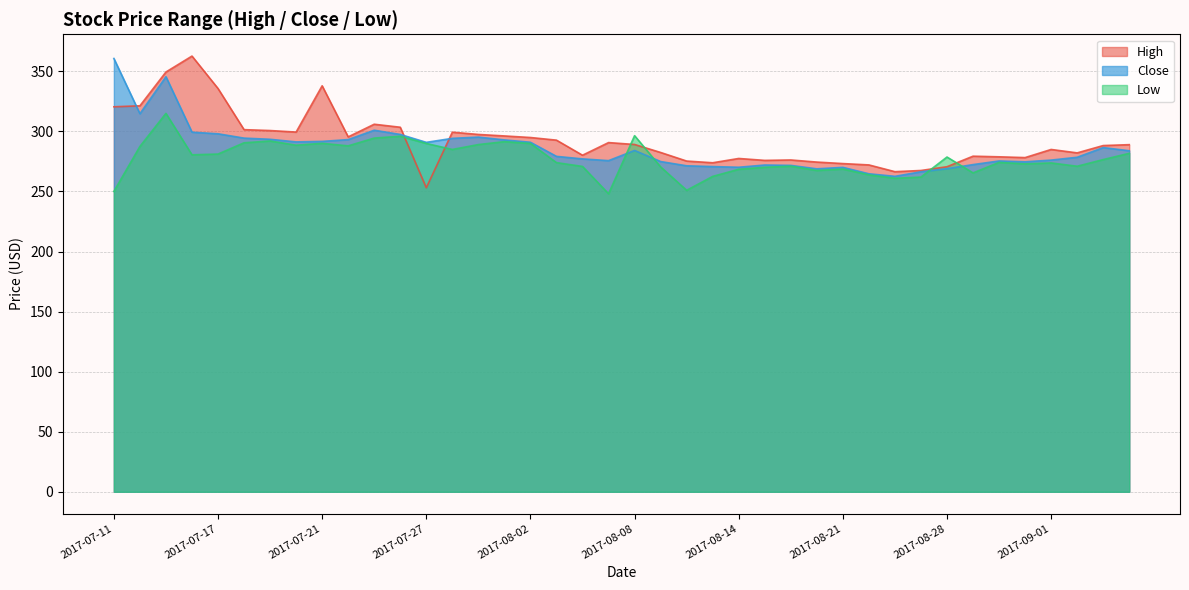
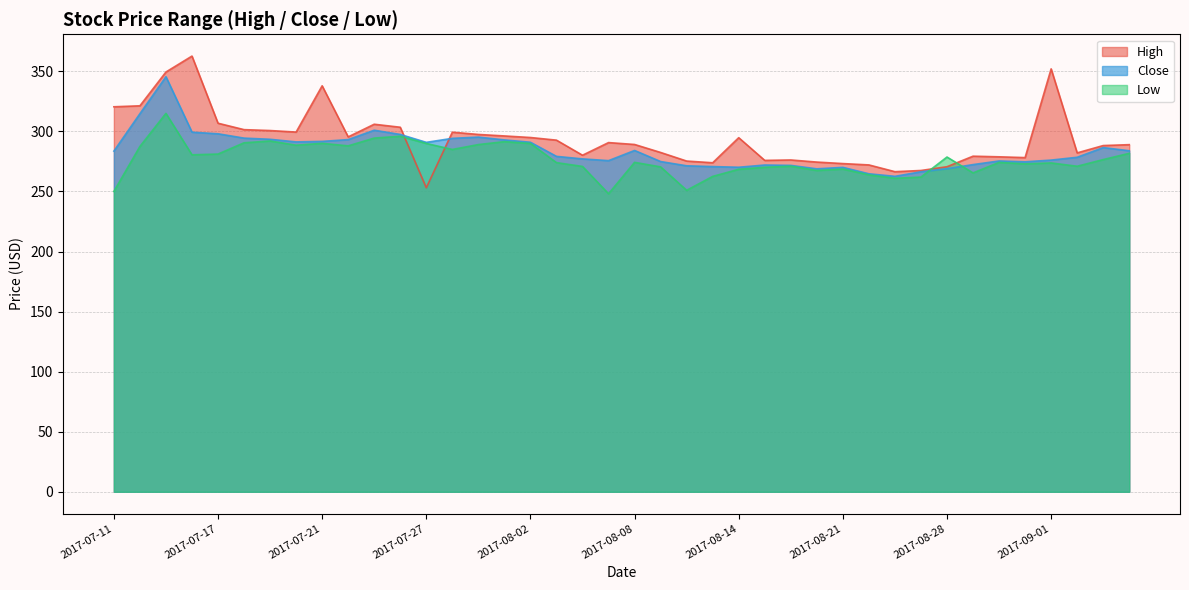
  {
    "High": {
      "2017-07-11": 321,
-     "2017-07-17": 336,
+     "2017-07-17": 307,
      "2017-07-21": 338,
      "2017-07-27": 253,
      "2017-08-02": 295,
      "2017-08-08": 289,
-     "2017-08-14": 278,
+     "2017-08-14": 295,
      "2017-08-21": 273,
-     "2017-09-01": 285
+     "2017-09-01": 352
    },
    "Close": {
-     "2017-07-11": 361,
+     "2017-07-11": 284,
      "2017-07-17": 298,
      "2017-08-08": 284,
      "2017-09-01": 276
    },
    "Low": {
      "2017-07-11": 250,
      "2017-07-17": 281,
-     "2017-08-08": 296,
+     "2017-08-08": 274,
      "2017-08-28": 279,
      "2017-09-01": 274
    }
  }
